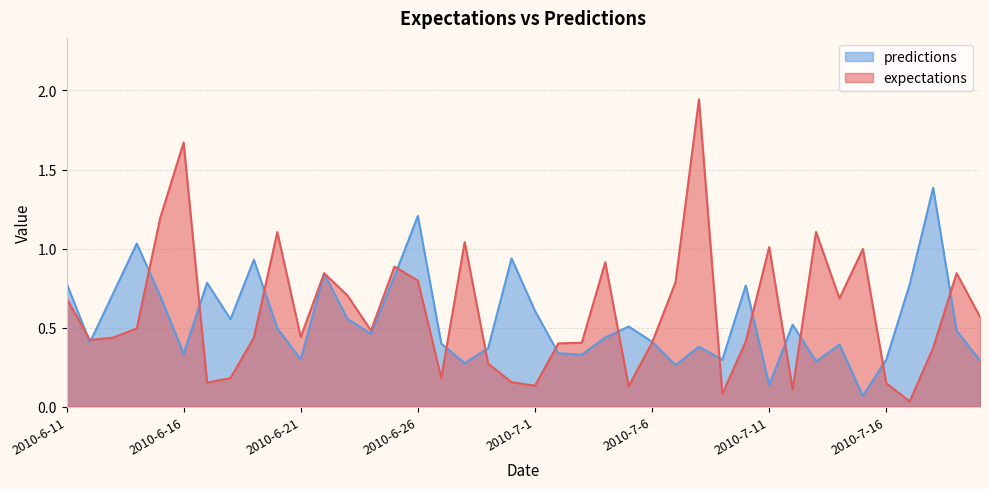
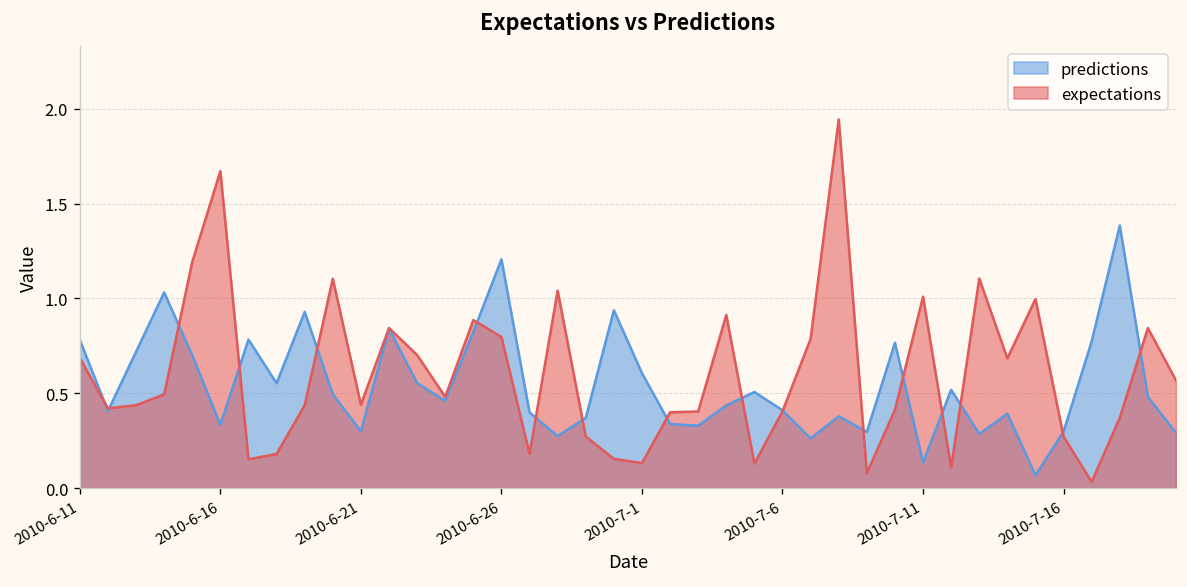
  {
    "predictions": {
      "2010-6-11": 0.78,
      "2010-6-16": 0.33,
      "2010-6-21": 0.30,
      "2010-6-26": 1.21,
      "2010-7-1": 0.61,
      "2010-7-11": 0.14,
      "2010-7-16": 0.30
    },
    "expectations": {
      "2010-6-11": 0.69,
      "2010-6-16": 1.67,
      "2010-6-21": 0.44,
      "2010-6-26": 0.80,
      "2010-7-1": 0.13,
      "2010-7-11": 1.01,
-     "2010-7-16": 0.15
+     "2010-7-16": 0.27
    }
  }
